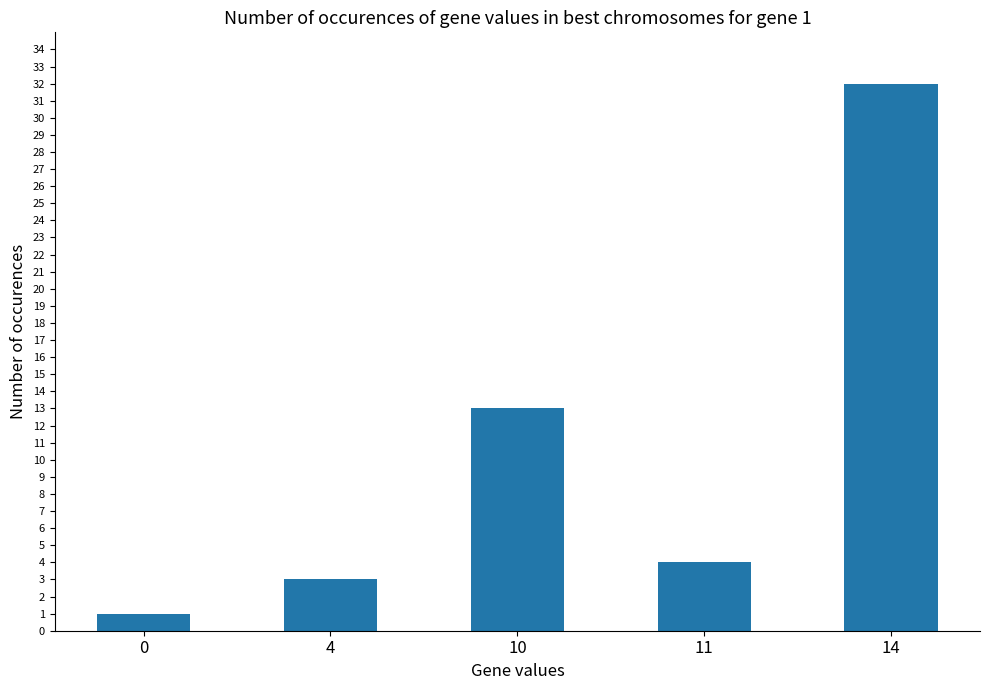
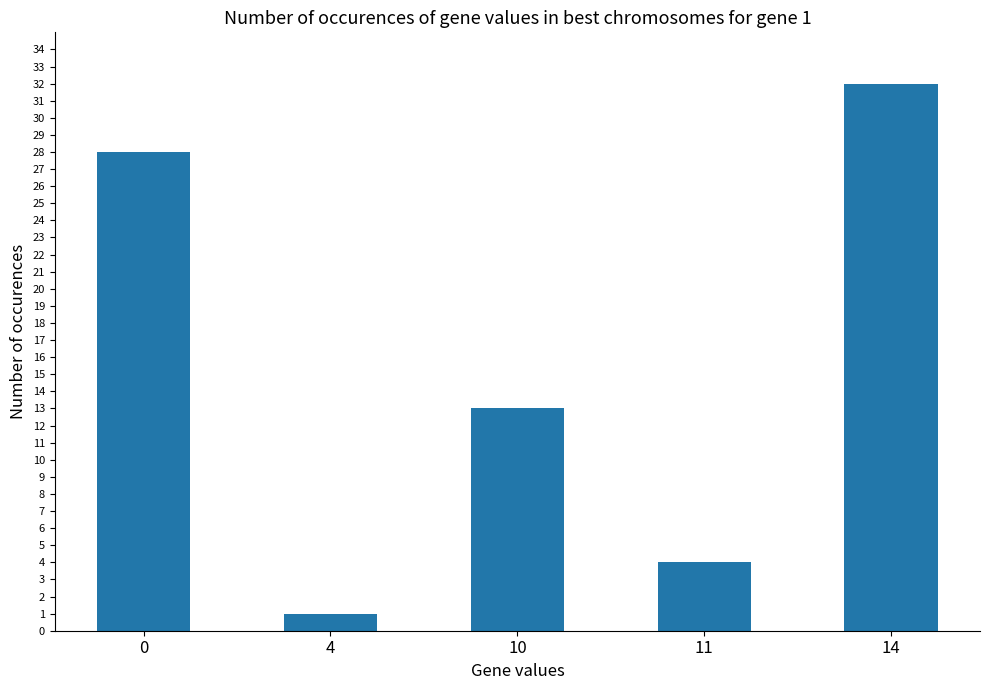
  {
-   "0": 1,
-   "4": 3,
+   "0": 28,
+   "4": 1,
    "10": 13,
    "11": 4,
    "14": 32
  }
